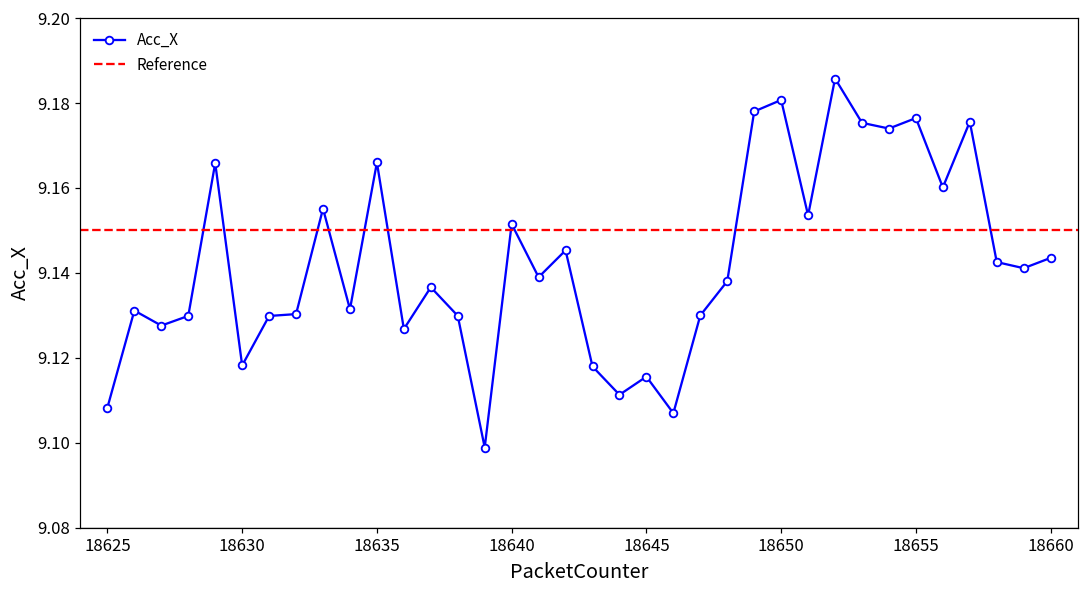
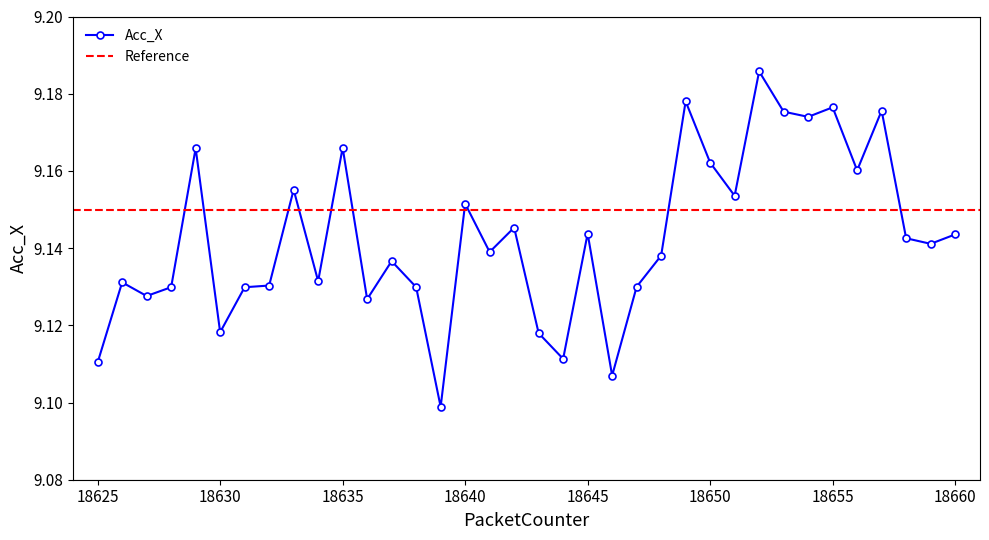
  {
-   "18625": 9.108,
+   "18625": 9.110,
    "18630": 9.118,
    "18635": 9.166,
    "18640": 9.152,
-   "18645": 9.116,
-   "18650": 9.181,
+   "18645": 9.144,
+   "18650": 9.162,
    "18655": 9.176,
    "18660": 9.144
  }
